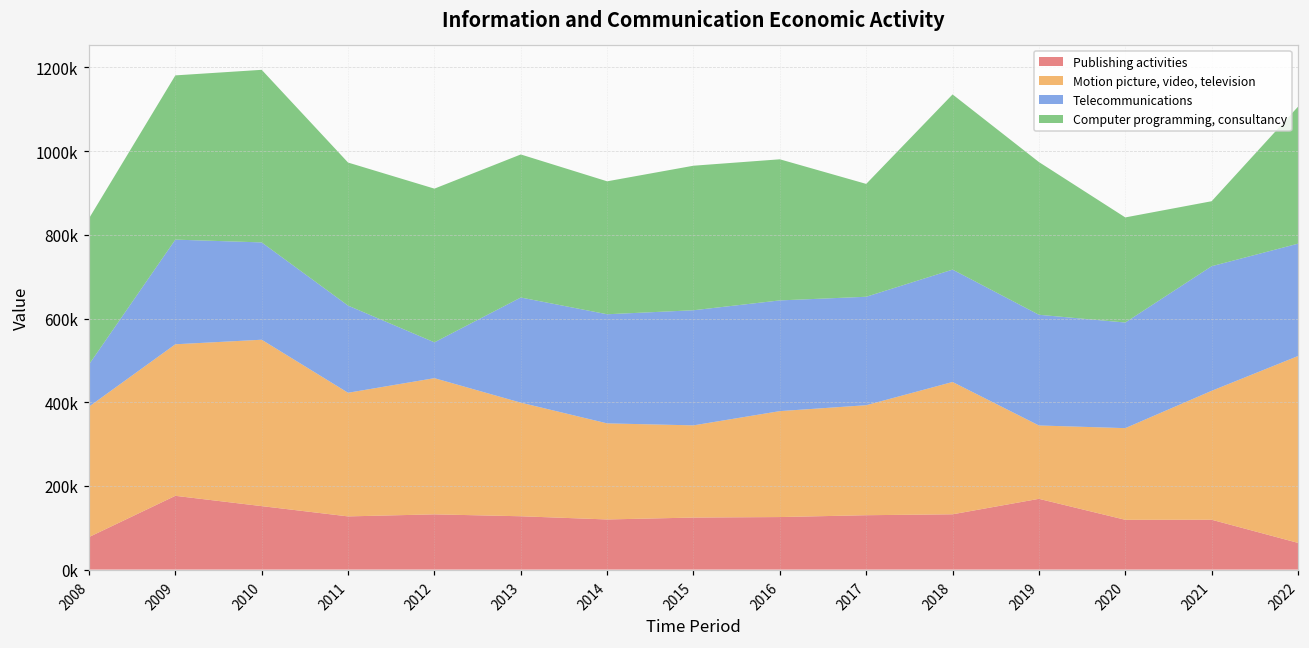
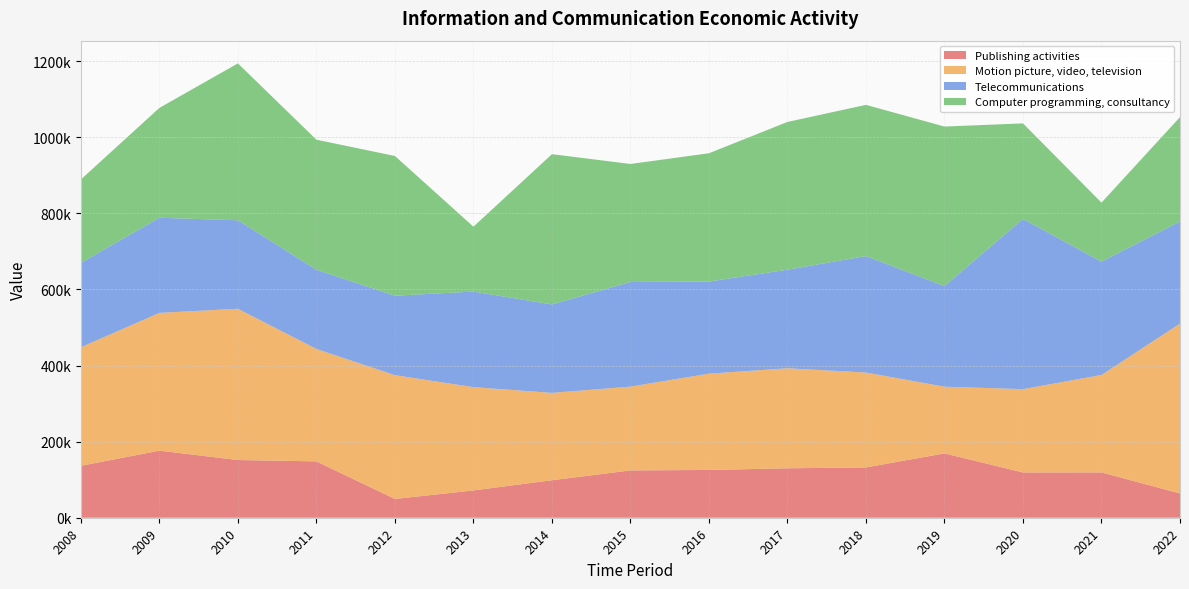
  {
    "Publishing activities": {
-     "2008": 80000,
+     "2008": 140000,
      "2009": 180000,
      "2010": 150000,
-     "2011": 130000,
-     "2012": 130000,
-     "2013": 130000,
-     "2014": 120000,
+     "2011": 150000,
+     "2012": 50000,
+     "2013": 70000,
+     "2014": 100000,
      "2015": 120000,
      "2016": 130000,
      "2017": 130000,
      "2018": 130000,
      "2019": 170000,
      "2020": 120000,
      "2021": 120000,
      "2022": 60000
    },
    "Motion picture, video, television": {
      "2008": 310000,
      "2009": 360000,
      "2010": 400000,
      "2011": 300000,
      "2012": 330000,
      "2013": 270000,
      "2014": 230000,
      "2015": 220000,
      "2016": 250000,
      "2017": 260000,
-     "2018": 320000,
+     "2018": 250000,
      "2019": 180000,
      "2020": 220000,
-     "2021": 310000,
+     "2021": 260000,
      "2022": 450000
    },
    "Telecommunications": {
-     "2008": 100000,
+     "2008": 220000,
      "2009": 250000,
      "2010": 230000,
      "2011": 210000,
-     "2012": 90000,
+     "2012": 210000,
      "2013": 250000,
-     "2014": 260000,
+     "2014": 230000,
      "2015": 280000,
-     "2016": 260000,
+     "2016": 240000,
      "2017": 260000,
-     "2018": 270000,
+     "2018": 310000,
      "2019": 260000,
-     "2020": 250000,
+     "2020": 450000,
      "2021": 300000,
      "2022": 270000
    },
    "Computer programming, consultancy": {
-     "2008": 350000,
-     "2009": 390000,
+     "2008": 220000,
+     "2009": 290000,
      "2010": 410000,
      "2011": 340000,
      "2012": 370000,
-     "2013": 340000,
-     "2014": 320000,
-     "2015": 350000,
+     "2013": 170000,
+     "2014": 400000,
+     "2015": 310000,
      "2016": 340000,
-     "2017": 270000,
-     "2018": 420000,
-     "2019": 360000,
+     "2017": 390000,
+     "2018": 400000,
+     "2019": 420000,
      "2020": 250000,
      "2021": 160000,
-     "2022": 330000
+     "2022": 270000
    }
  }
